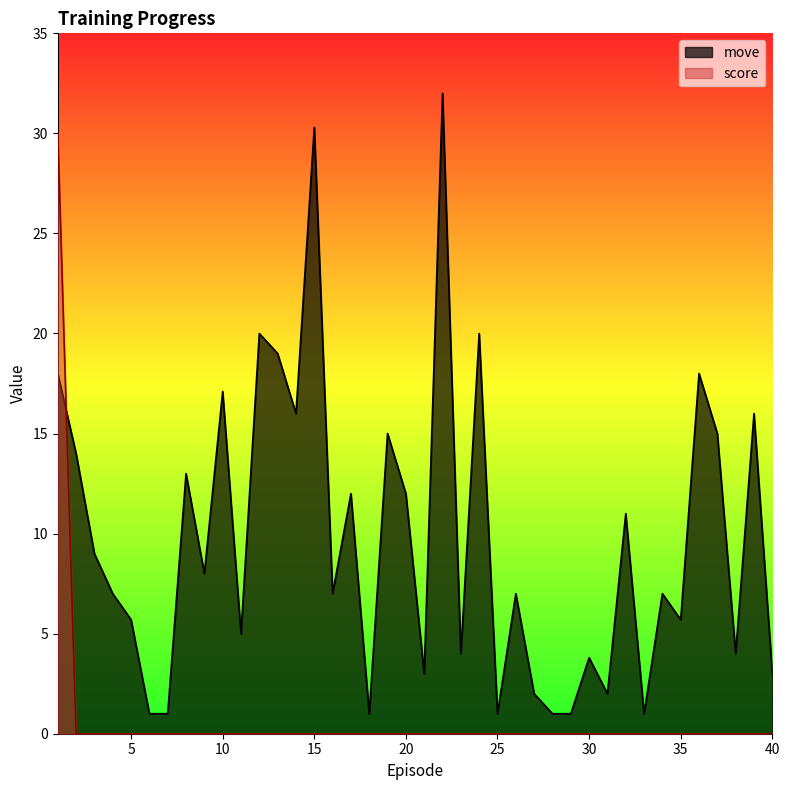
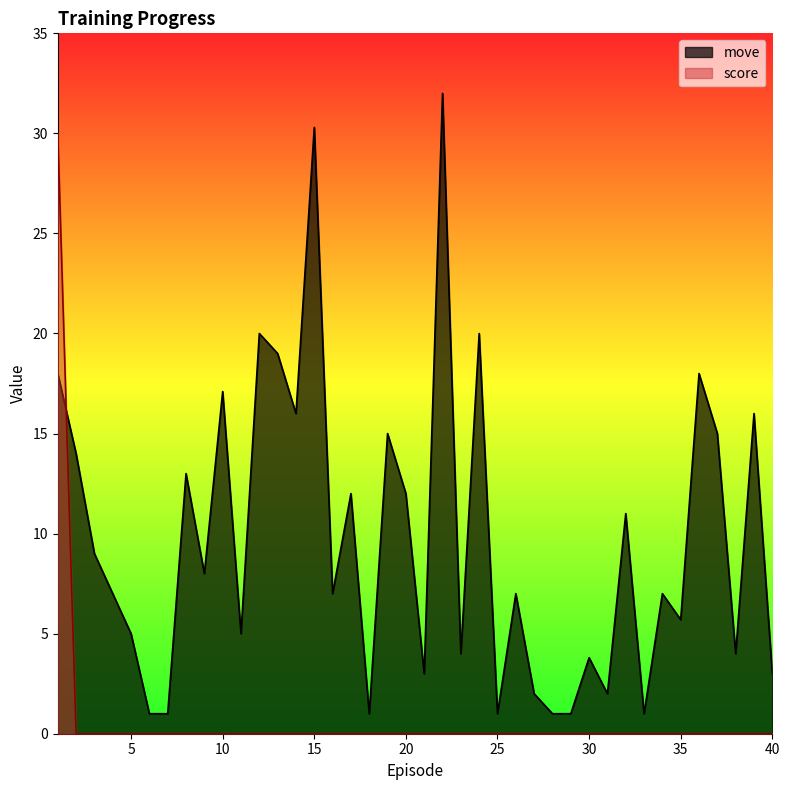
  {
    "move": {
-     "5": 5.7,
+     "5": 5.0,
      "10": 17.1,
      "15": 30.3,
      "20": 12.0,
      "25": 1.0,
      "30": 3.8,
      "35": 5.7,
      "40": 3.0
    },
    "score": {
      "5": 0.0,
      "10": 0.0,
      "15": 0.0,
      "20": 0.0,
      "25": 0.0,
      "30": 0.0,
      "35": 0.0,
      "40": 0.0
    }
  }
